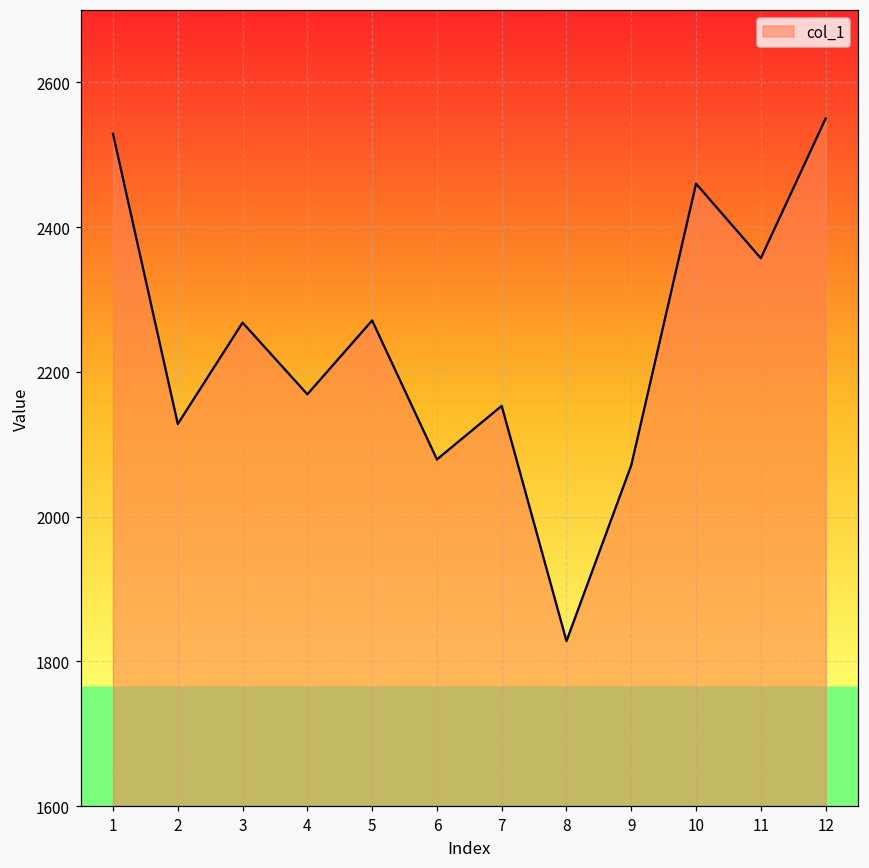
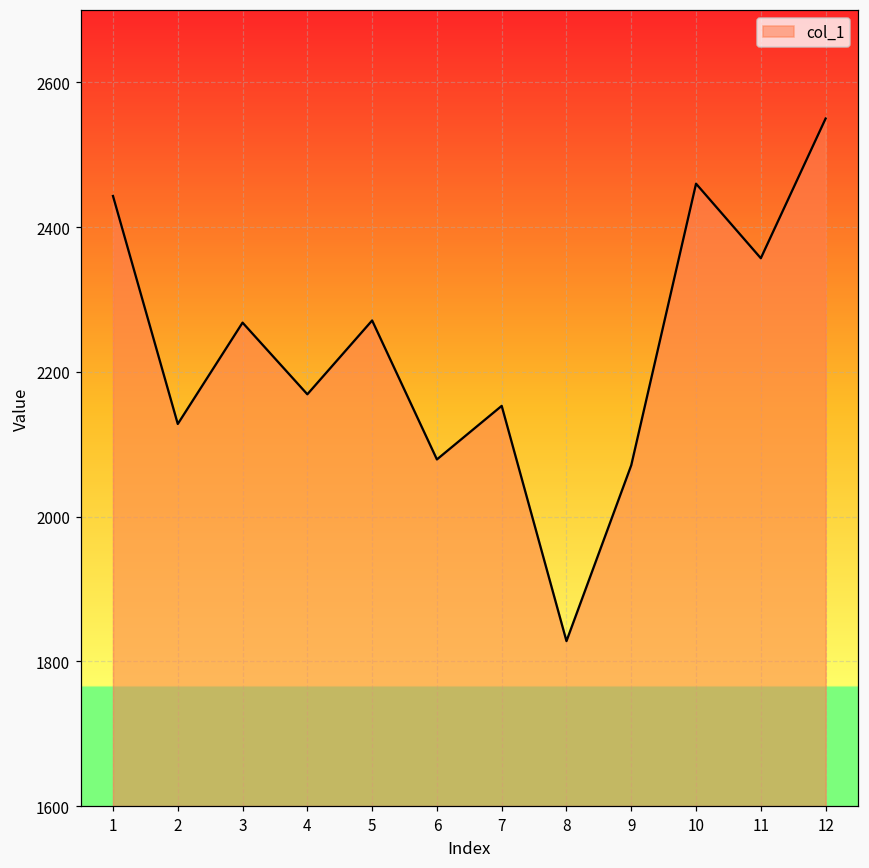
  {
-   "1": 2530,
+   "1": 2440,
    "2": 2130,
    "3": 2270,
    "4": 2170,
    "5": 2270,
    "6": 2080,
    "7": 2150,
    "8": 1830,
    "9": 2070,
    "10": 2460,
    "11": 2360,
    "12": 2550
  }
